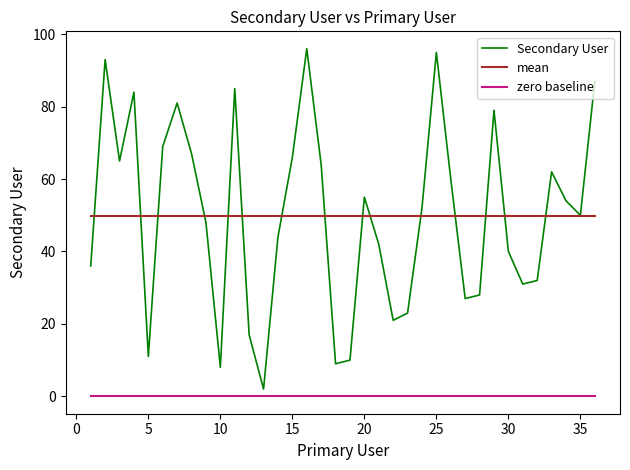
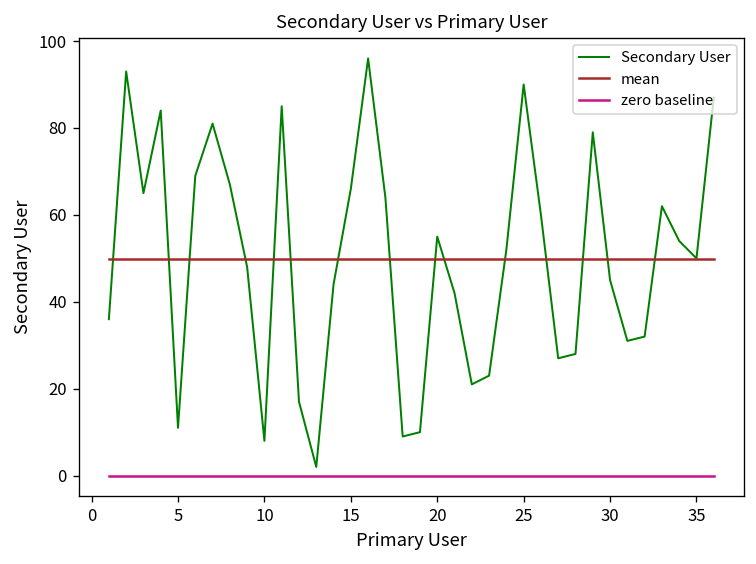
  {
    "Secondary User": {
      "5": 11,
      "10": 8,
      "15": 66,
      "20": 55,
-     "25": 95,
-     "30": 40
+     "25": 90,
+     "30": 45
    },
    "mean": {
      "5": 50,
      "10": 50,
      "15": 50,
      "20": 50,
      "25": 50,
      "30": 50
    },
    "zero baseline": {
      "5": 0,
      "10": 0,
      "15": 0,
      "20": 0,
      "25": 0,
      "30": 0,
      "35": 0
    }
  }
